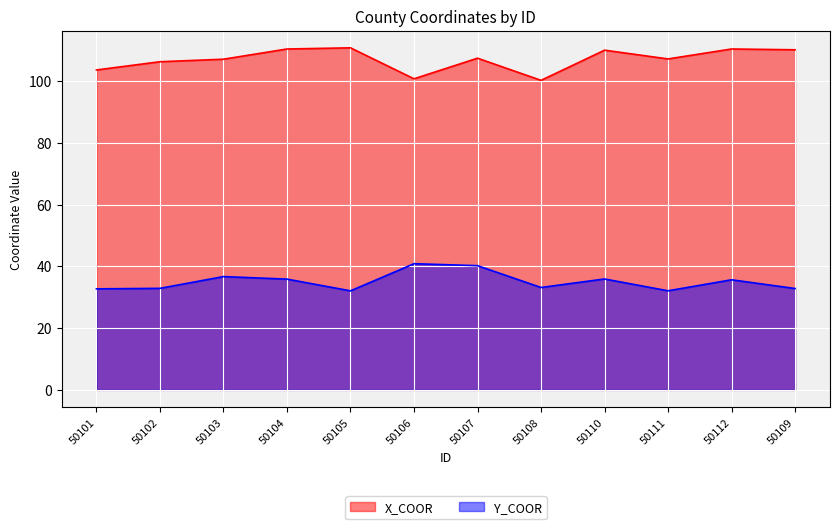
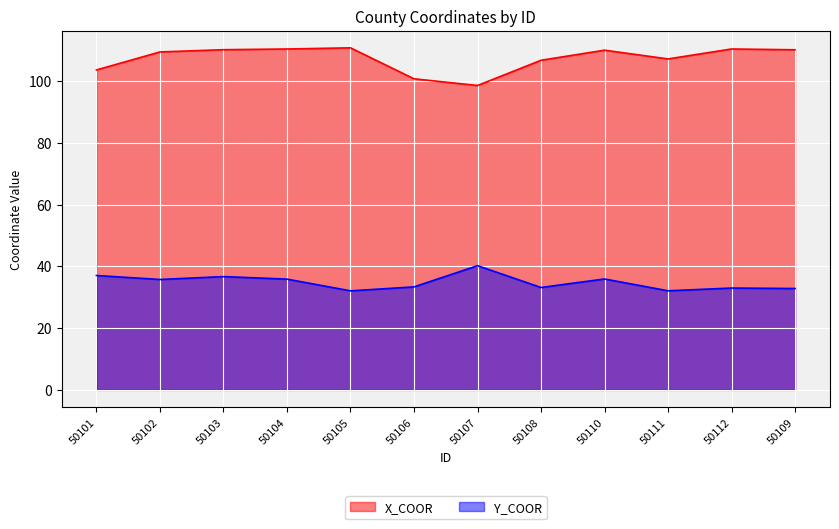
  {
    "X_COOR": {
      "50101": 104,
-     "50102": 106,
-     "50103": 107,
+     "50102": 109,
+     "50103": 110,
      "50104": 110,
      "50105": 111,
      "50106": 101,
-     "50107": 107,
-     "50108": 100,
+     "50107": 99,
+     "50108": 107,
      "50110": 110,
      "50111": 107,
      "50112": 110,
      "50109": 110
    },
    "Y_COOR": {
-     "50101": 33,
-     "50102": 33,
+     "50101": 37,
+     "50102": 36,
      "50103": 37,
      "50104": 36,
      "50105": 32,
-     "50106": 41,
+     "50106": 33,
      "50107": 40,
      "50108": 33,
      "50110": 36,
      "50111": 32,
-     "50112": 36,
+     "50112": 33,
      "50109": 33
    }
  }
